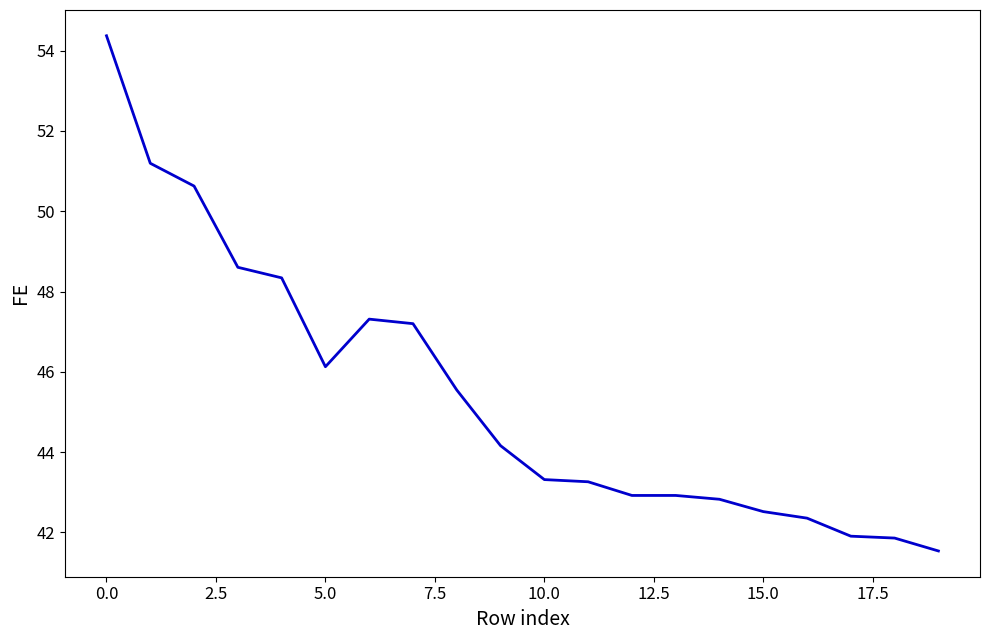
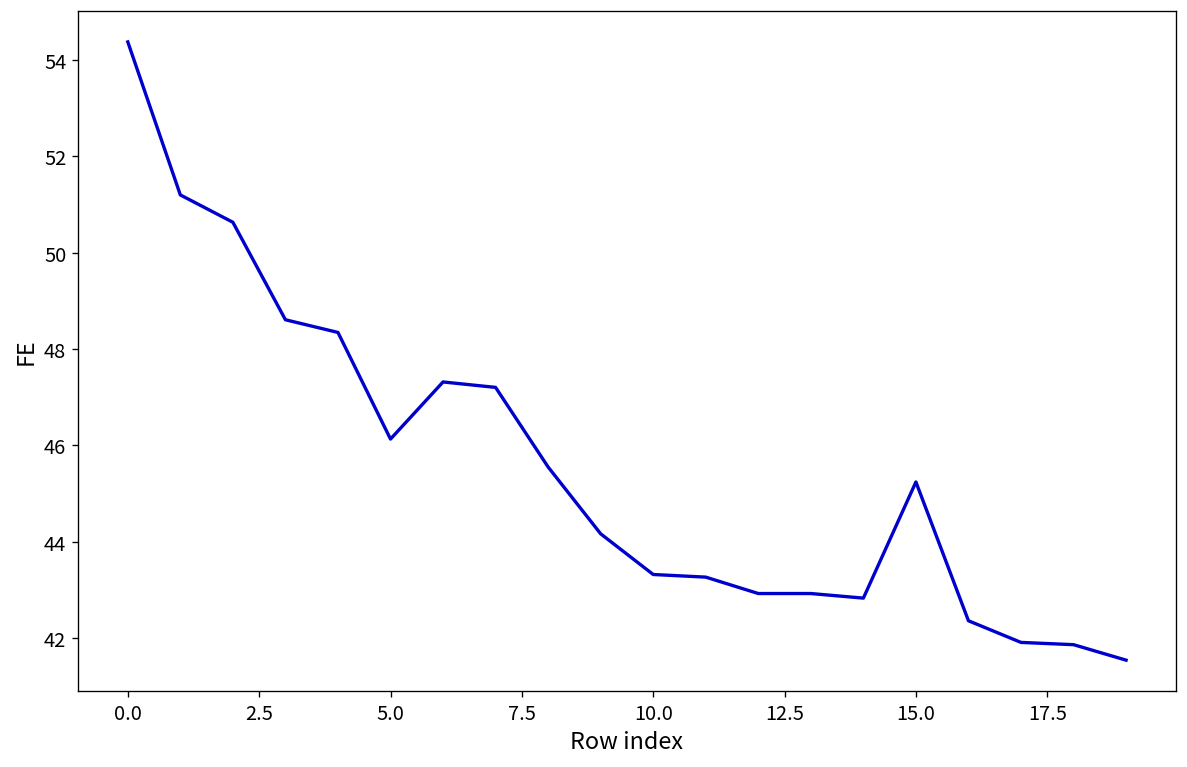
  {
    "0.0": 54.4,
    "5.0": 46.1,
    "10.0": 43.3,
-   "15.0": 42.5
+   "15.0": 45.2
  }
